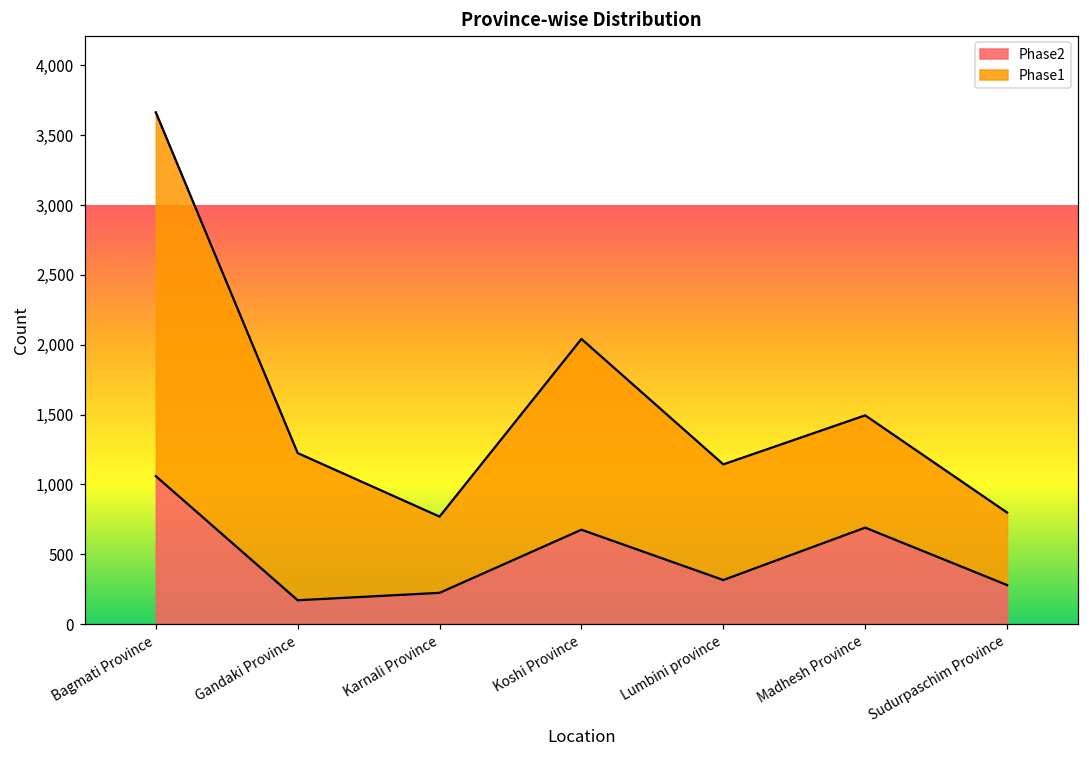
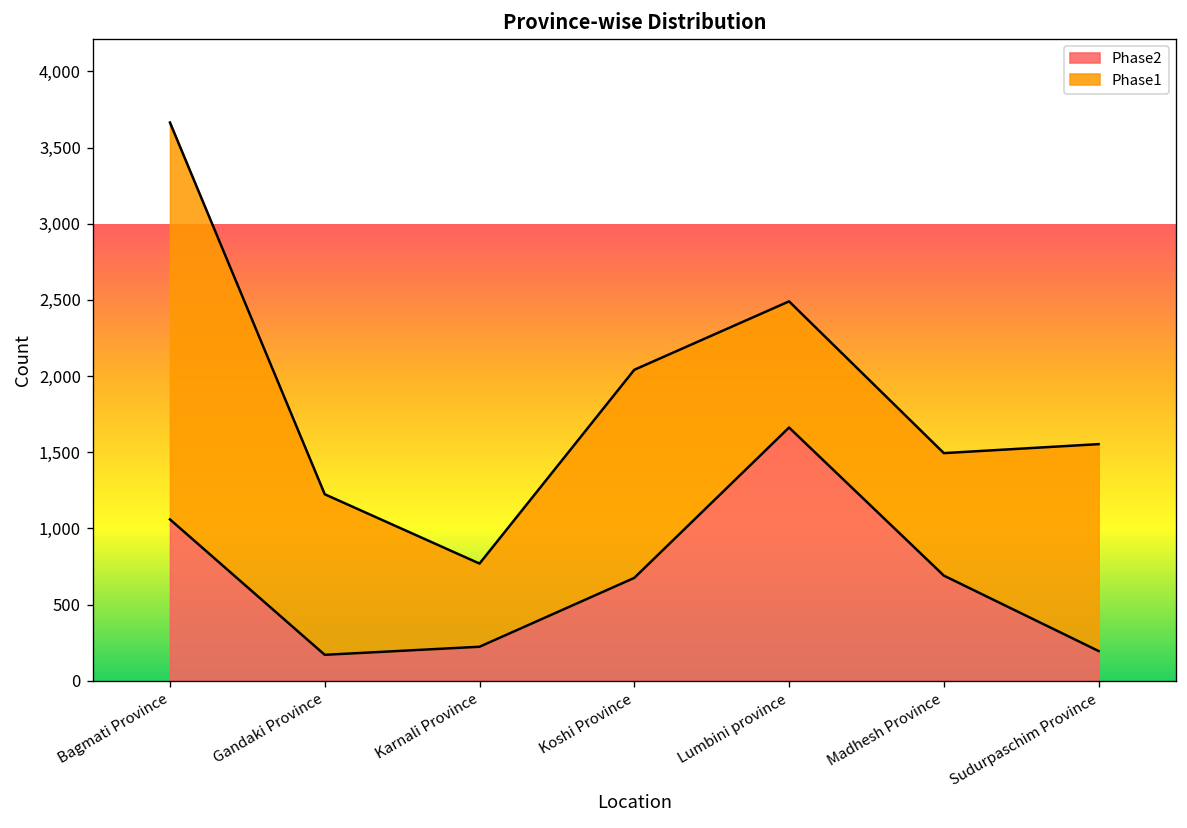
  {
    "Phase2": {
      "Bagmati Province": "1,060",
      "Gandaki Province": "170",
      "Karnali Province": "220",
      "Koshi Province": "680",
-     "Lumbini province": "320",
+     "Lumbini province": "1,660",
      "Madhesh Province": "690",
-     "Sudurpaschim Province": "280"
+     "Sudurpaschim Province": "200"
    },
    "Phase1": {
      "Bagmati Province": "2,610",
      "Gandaki Province": "1,050",
      "Karnali Province": "550",
      "Koshi Province": "1,370",
      "Lumbini province": "830",
      "Madhesh Province": "800",
-     "Sudurpaschim Province": "520"
+     "Sudurpaschim Province": "1,360"
    }
  }
